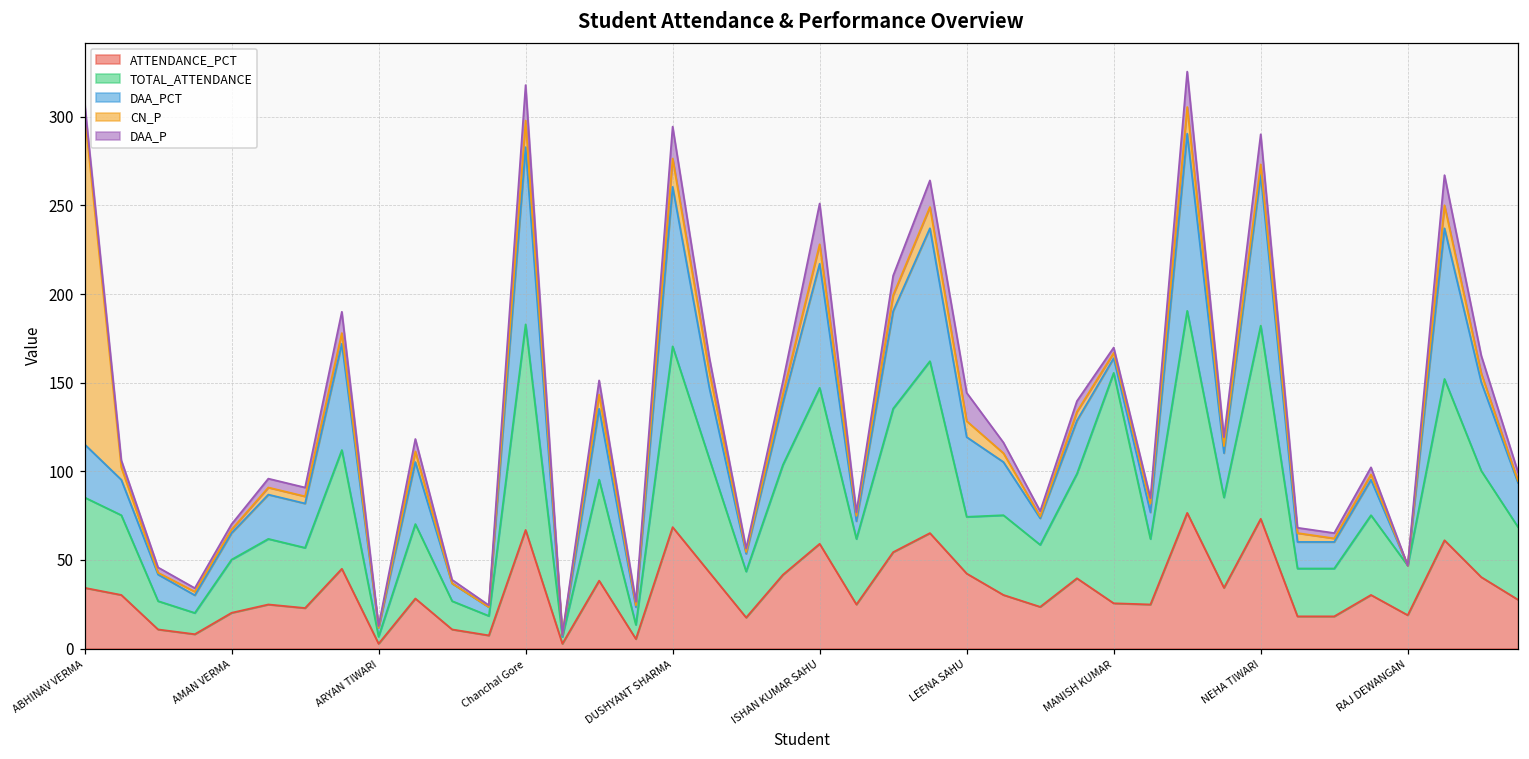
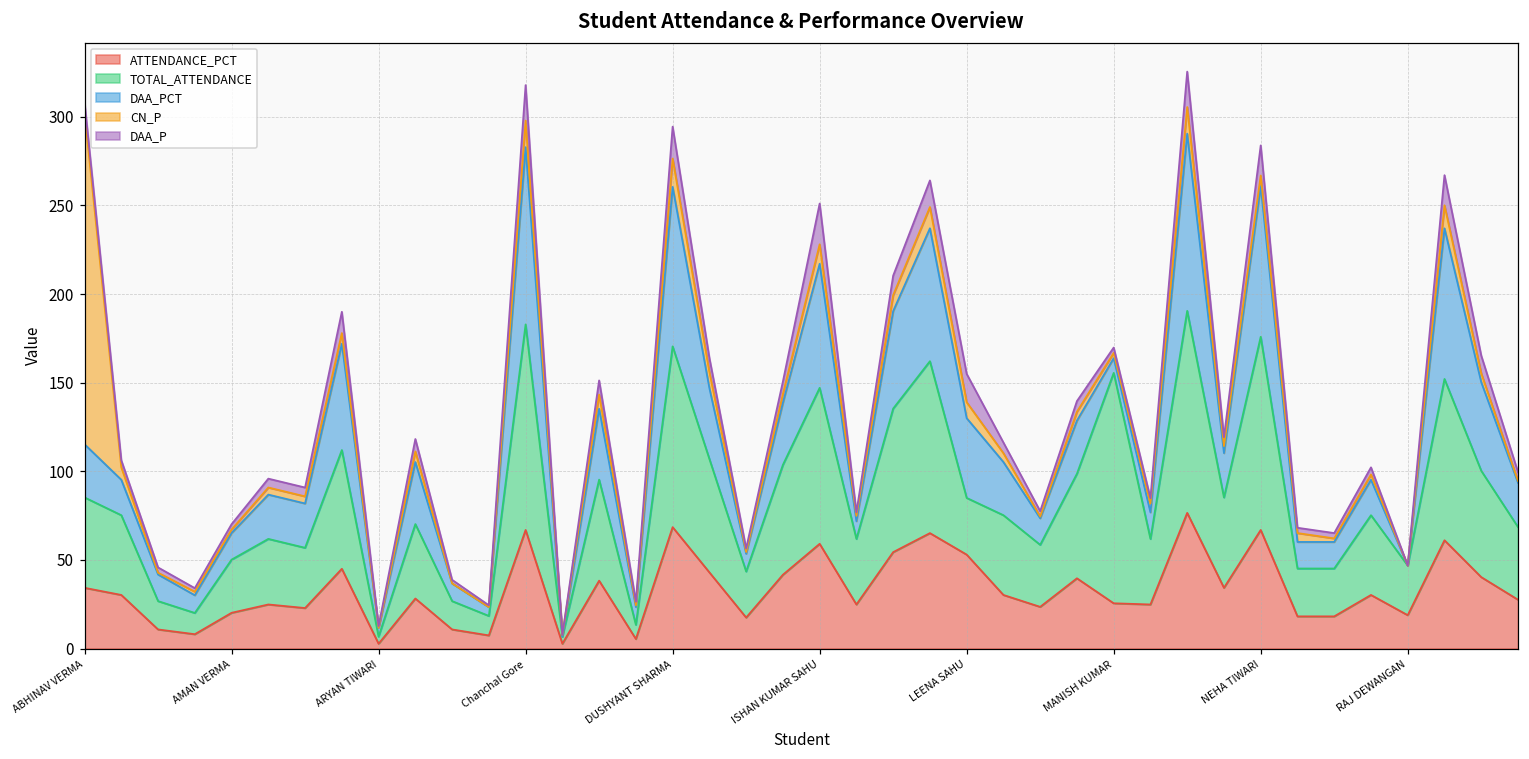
  {
    "ATTENDANCE_PCT": {
      "ABHINAV VERMA": 34,
      "AMAN VERMA": 20,
      "ARYAN TIWARI": 3,
      "Chanchal Gore": 67,
      "DUSHYANT SHARMA": 68,
      "ISHAN KUMAR SAHU": 59,
-     "LEENA SAHU": 42,
+     "LEENA SAHU": 53,
      "MANISH KUMAR": 26,
-     "NEHA TIWARI": 73,
+     "NEHA TIWARI": 67,
      "RAJ DEWANGAN": 19
    },
    "TOTAL_ATTENDANCE": {
      "ABHINAV VERMA": 51,
      "AMAN VERMA": 30,
      "ARYAN TIWARI": 4,
      "Chanchal Gore": 116,
      "DUSHYANT SHARMA": 102,
      "ISHAN KUMAR SAHU": 88,
      "LEENA SAHU": 32,
      "MANISH KUMAR": 130,
      "NEHA TIWARI": 109
    },
    "DAA_PCT": {
      "ABHINAV VERMA": 30,
      "AMAN VERMA": 15,
      "Chanchal Gore": 100,
      "DUSHYANT SHARMA": 90,
      "ISHAN KUMAR SAHU": 70,
      "LEENA SAHU": 45,
      "MANISH KUMAR": 8,
      "NEHA TIWARI": 85
    },
    "CN_P": {
      "ABHINAV VERMA": 187,
      "AMAN VERMA": 2,
      "Chanchal Gore": 15,
      "DUSHYANT SHARMA": 16,
      "ISHAN KUMAR SAHU": 11,
      "LEENA SAHU": 9,
      "MANISH KUMAR": 3,
      "NEHA TIWARI": 6
    },
    "DAA_P": {
      "ABHINAV VERMA": 6,
      "AMAN VERMA": 3,
      "Chanchal Gore": 20,
      "DUSHYANT SHARMA": 18,
      "ISHAN KUMAR SAHU": 23,
      "LEENA SAHU": 16,
      "MANISH KUMAR": 3,
      "NEHA TIWARI": 17
    }
  }
